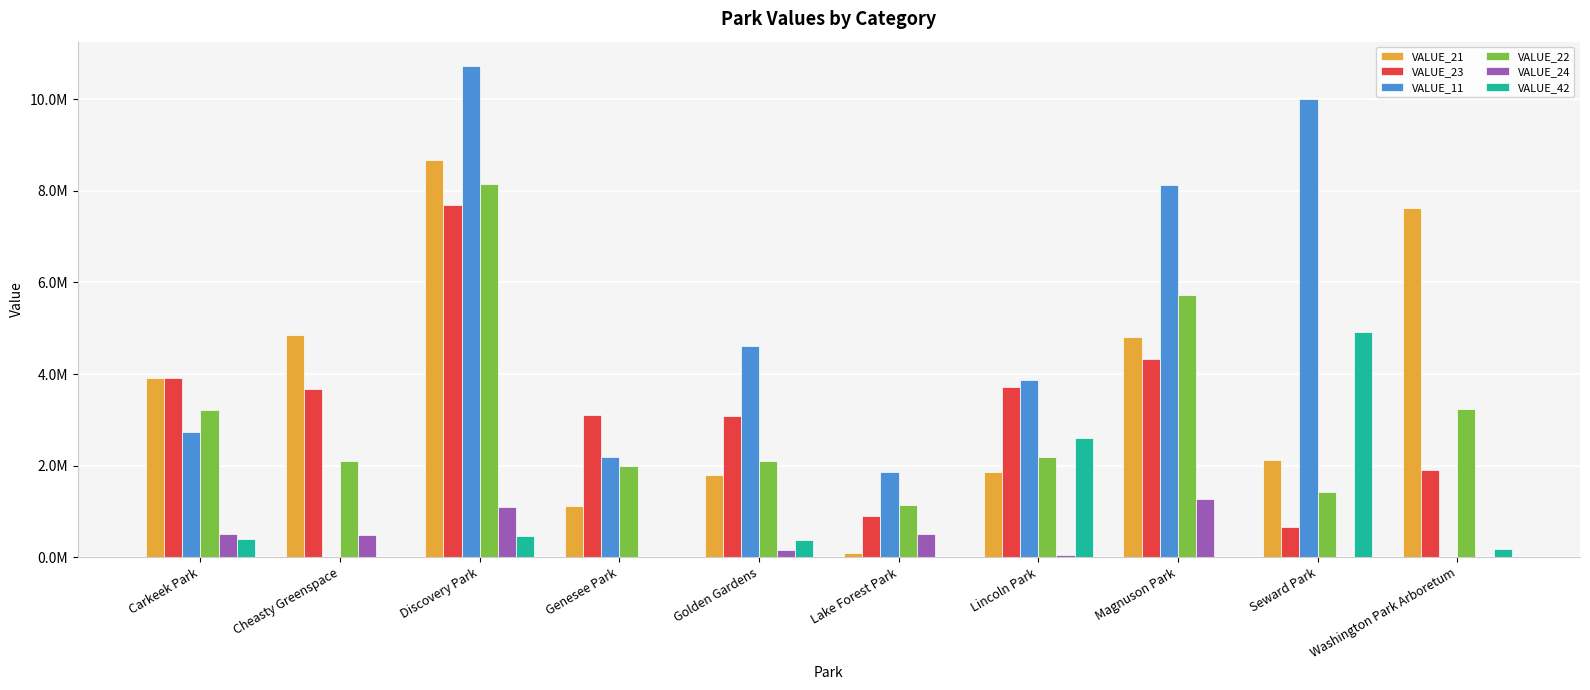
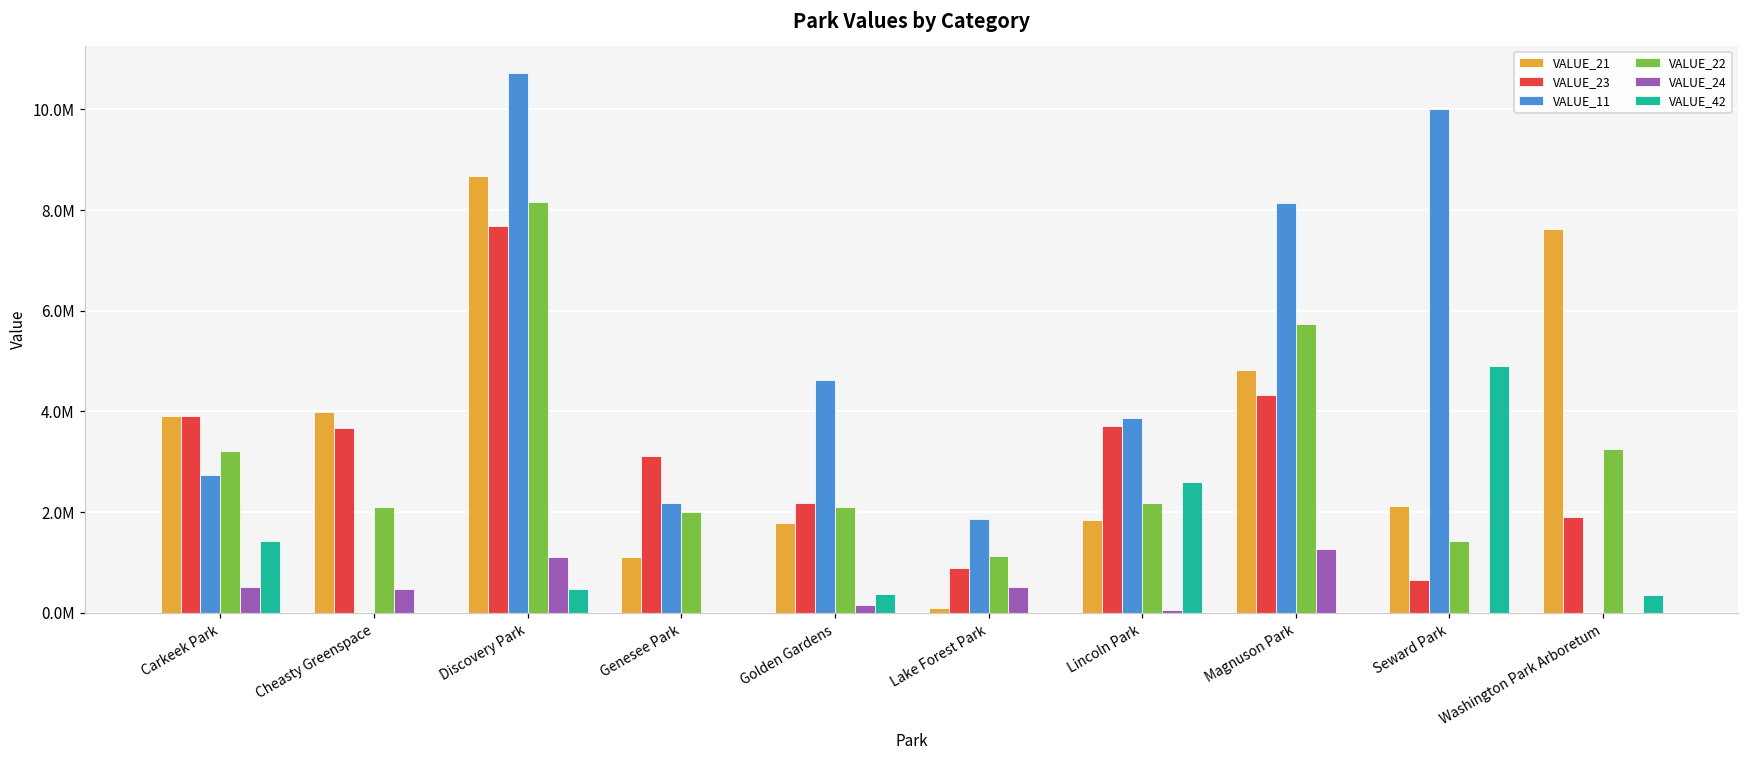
  {
    "VALUE_21": {
      "Carkeek Park": 3900000,
-     "Cheasty Greenspace": 4900000,
+     "Cheasty Greenspace": 4000000,
      "Discovery Park": 8700000,
      "Genesee Park": 1100000,
      "Golden Gardens": 1800000,
      "Lake Forest Park": 100000,
      "Lincoln Park": 1900000,
      "Magnuson Park": 4800000,
      "Seward Park": 2100000,
      "Washington Park Arboretum": 7600000
    },
    "VALUE_23": {
      "Carkeek Park": 3900000,
      "Cheasty Greenspace": 3700000,
      "Discovery Park": 7700000,
      "Genesee Park": 3100000,
-     "Golden Gardens": 3100000,
+     "Golden Gardens": 2200000,
      "Lake Forest Park": 900000,
      "Lincoln Park": 3700000,
      "Magnuson Park": 4300000,
      "Seward Park": 600000,
      "Washington Park Arboretum": 1900000
    },
    "VALUE_11": {
      "Carkeek Park": 2700000,
      "Cheasty Greenspace": 0,
      "Discovery Park": 10700000,
      "Genesee Park": 2200000,
      "Golden Gardens": 4600000,
      "Lake Forest Park": 1900000,
      "Lincoln Park": 3900000,
      "Magnuson Park": 8100000,
      "Seward Park": 10000000,
      "Washington Park Arboretum": 0
    },
    "VALUE_22": {
      "Carkeek Park": 3200000,
      "Cheasty Greenspace": 2100000,
      "Discovery Park": 8200000,
      "Genesee Park": 2000000,
      "Golden Gardens": 2100000,
      "Lake Forest Park": 1100000,
      "Lincoln Park": 2200000,
      "Magnuson Park": 5700000,
      "Seward Park": 1400000,
      "Washington Park Arboretum": 3200000
    },
    "VALUE_24": {
      "Carkeek Park": 500000,
      "Cheasty Greenspace": 500000,
      "Discovery Park": 1100000,
      "Genesee Park": 0,
      "Golden Gardens": 200000,
      "Lake Forest Park": 500000,
      "Magnuson Park": 1300000,
      "Seward Park": 0,
      "Washington Park Arboretum": 0
    },
    "VALUE_42": {
-     "Carkeek Park": 400000,
+     "Carkeek Park": 1400000,
      "Cheasty Greenspace": 0,
      "Discovery Park": 500000,
      "Genesee Park": 0,
      "Golden Gardens": 400000,
      "Lake Forest Park": 0,
      "Lincoln Park": 2600000,
      "Magnuson Park": 0,
      "Seward Park": 4900000,
-     "Washington Park Arboretum": 200000
+     "Washington Park Arboretum": 400000
    }
  }
